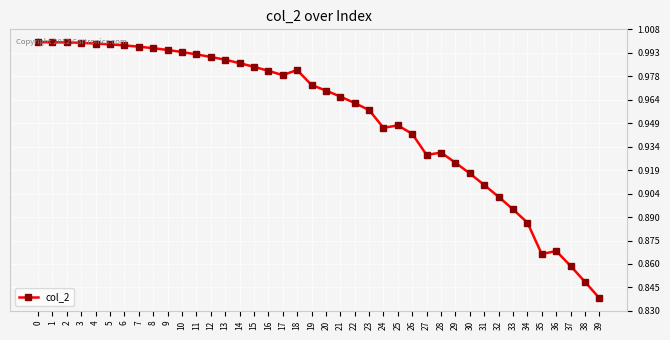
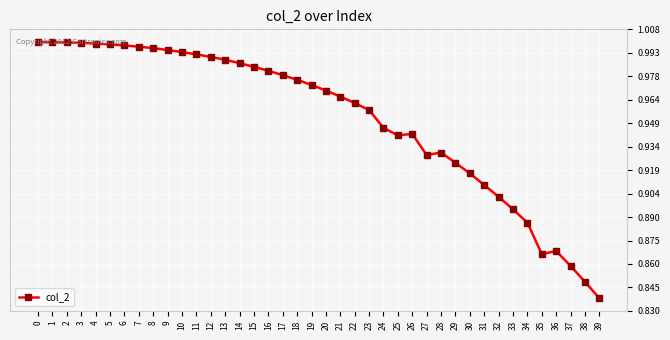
  {
    "7": 0.997,
    "8": 0.996,
    "9": 0.995,
    "10": 0.994,
    "11": 0.992,
    "12": 0.991,
    "13": 0.989,
    "14": 0.987,
    "15": 0.984,
    "16": 0.982,
    "17": 0.979,
-   "18": 0.982,
+   "18": 0.976,
    "19": 0.973,
    "20": 0.969,
    "21": 0.966,
    "22": 0.962,
    "23": 0.957,
    "24": 0.946,
-   "25": 0.947,
+   "25": 0.941,
    "26": 0.942,
    "27": 0.929,
    "28": 0.930,
    "29": 0.924,
    "30": 0.917,
    "31": 0.910,
    "32": 0.902,
    "33": 0.894,
    "34": 0.886,
    "35": 0.866,
    "36": 0.868,
    "37": 0.859,
    "38": 0.849,
    "39": 0.838
  }
